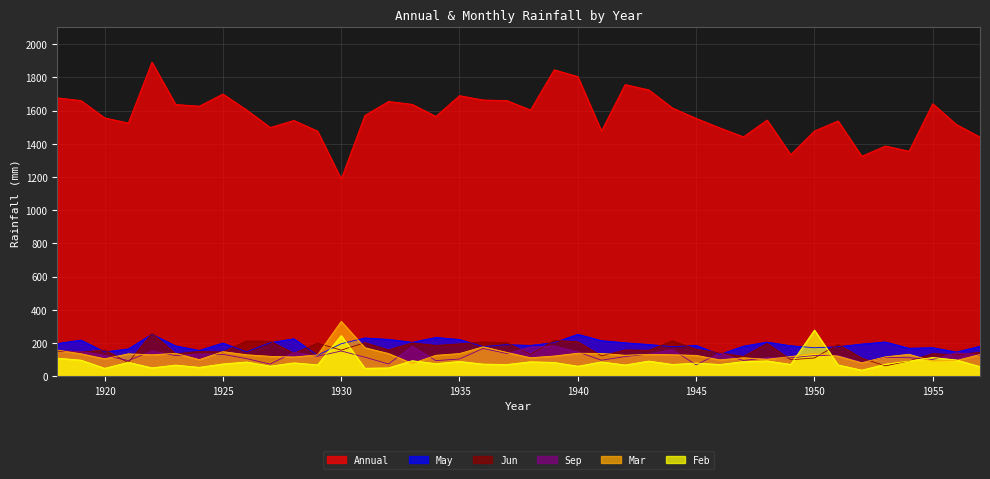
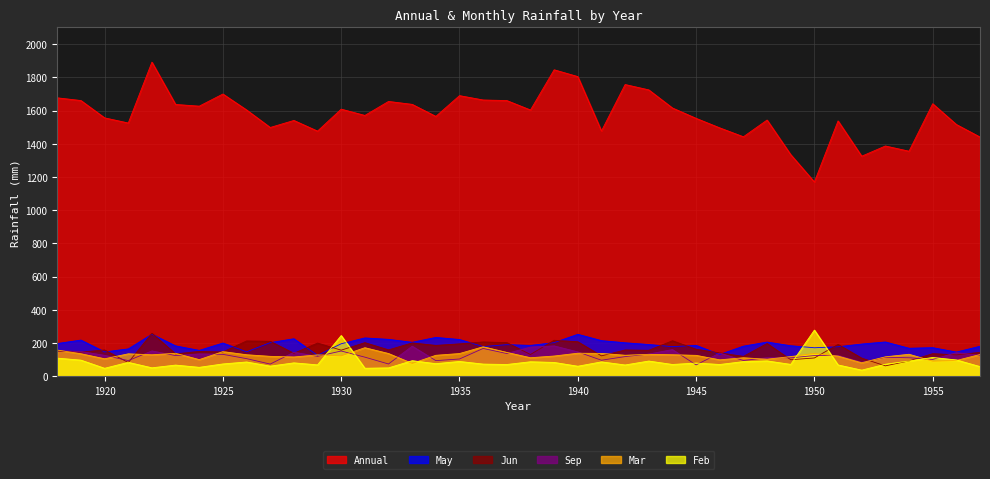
  {
    "Annual": {
      "1920": 1560,
      "1925": 1700,
-     "1930": 1190,
+     "1930": 1610,
      "1935": 1690,
      "1940": 1800,
      "1945": 1550,
-     "1950": 1480,
+     "1950": 1170,
      "1955": 1640
    },
    "May": {
      "1925": 200,
      "1930": 200,
      "1935": 220,
      "1940": 250,
      "1945": 190,
      "1950": 170,
      "1955": 170
    },
    "Jun": {
      "1935": 190,
      "1940": 210,
      "1945": 160,
      "1955": 140
    },
    "Sep": {
      "1920": 130
    },
    "Mar": {
      "1920": 110,
-     "1930": 330,
+     "1930": 120,
      "1935": 140,
      "1945": 130
    },
    "Feb": {
      "1920": 50,
      "1925": 70,
      "1930": 250,
      "1940": 60,
      "1950": 280
    }
  }
